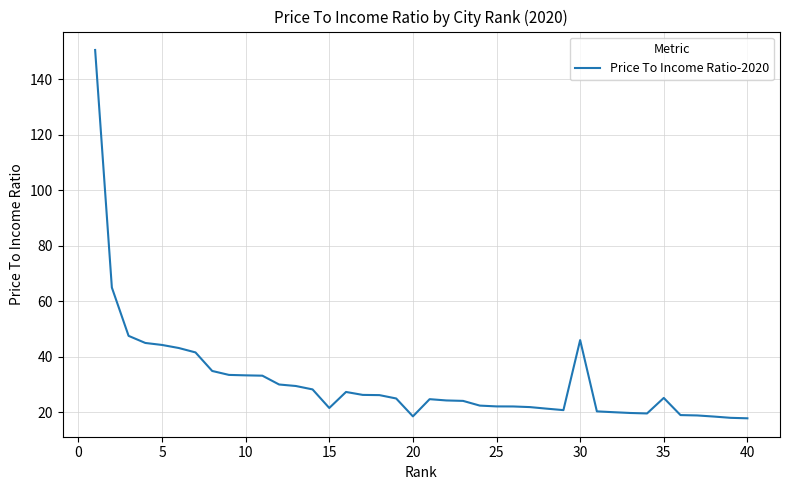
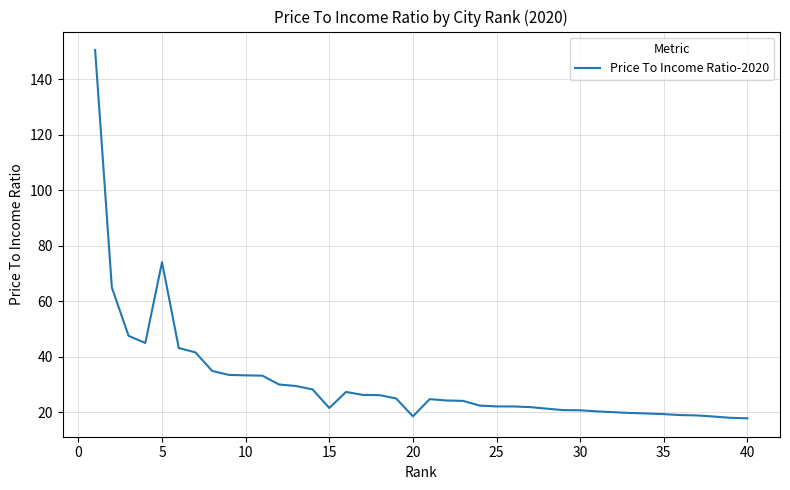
  {
-   "5": 44,
+   "5": 74,
    "10": 33,
    "15": 21,
    "20": 18,
    "25": 22,
-   "30": 46,
-   "35": 25,
+   "30": 21,
+   "35": 19,
    "40": 18
  }
